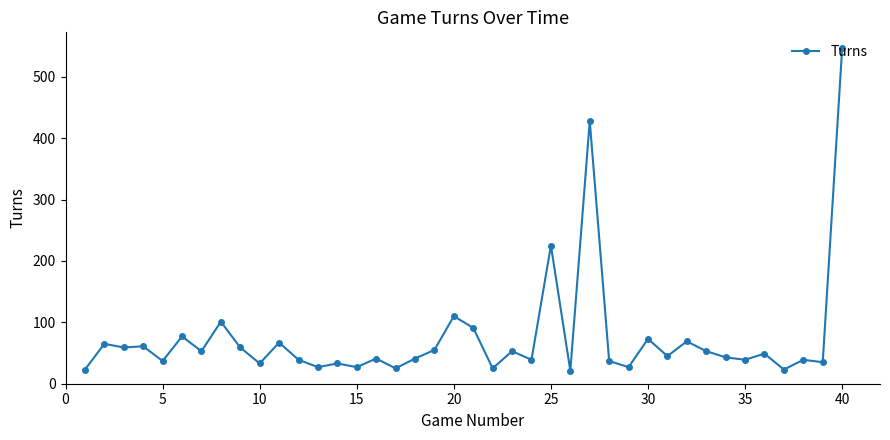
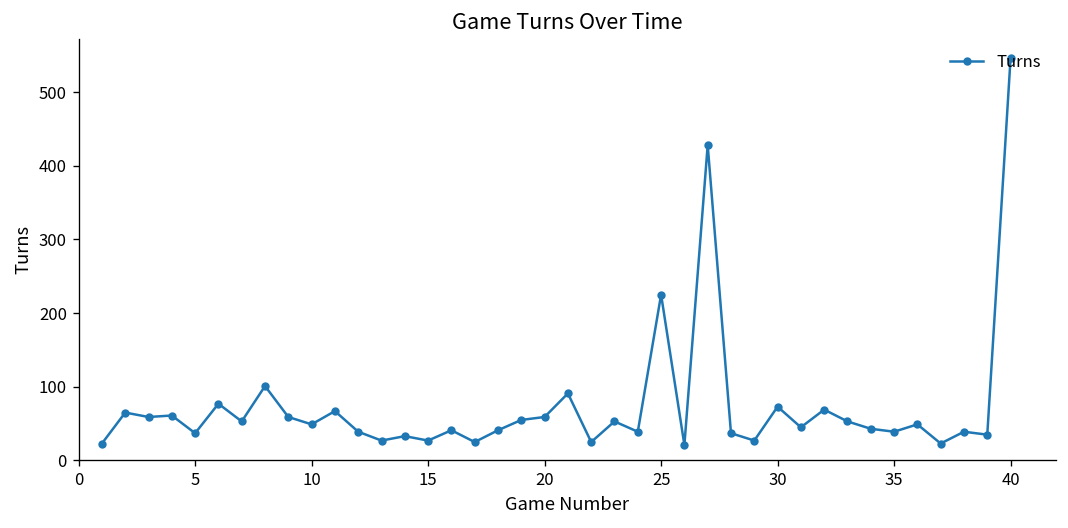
  {
    "5": 40,
-   "10": 30,
+   "10": 50,
    "15": 30,
-   "20": 110,
+   "20": 60,
    "25": 230,
    "30": 70,
    "35": 40,
    "40": 550
  }
